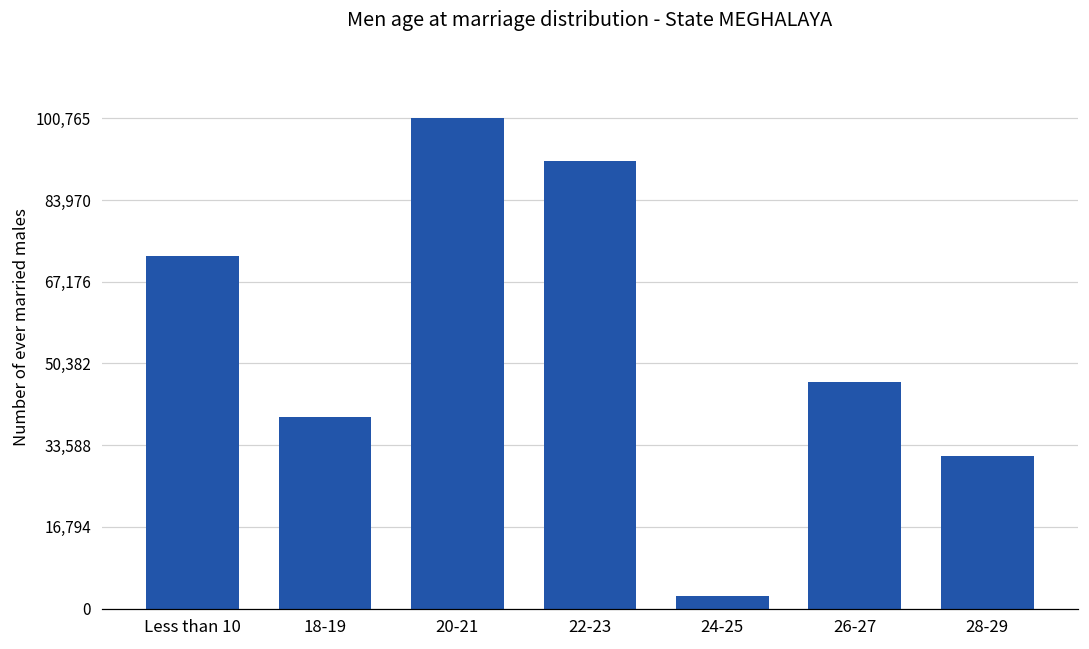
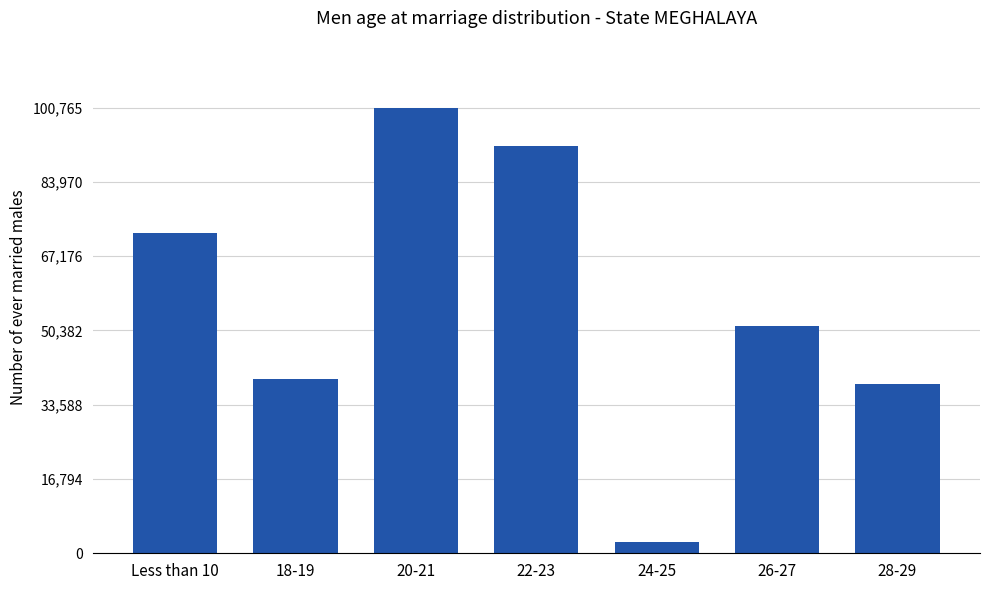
  {
    "Less than 10": "72,000",
    "18-19": "39,000",
    "20-21": "101,000",
    "22-23": "92,000",
    "24-25": "3,000",
-   "26-27": "47,000",
-   "28-29": "31,000"
+   "26-27": "51,000",
+   "28-29": "38,000"
  }
